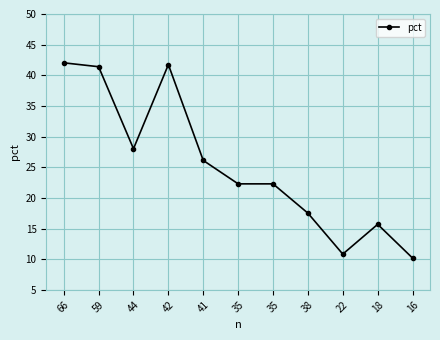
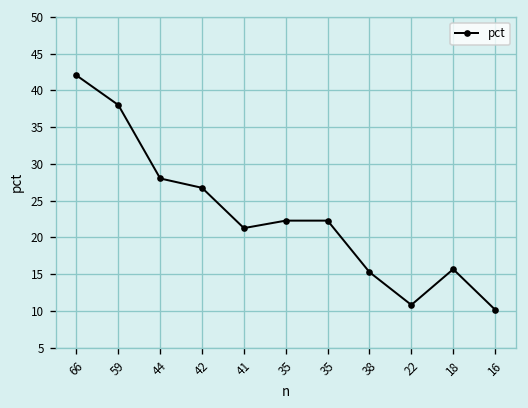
  {
    "66": 42,
-   "59": 41,
+   "59": 38,
    "44": 28,
-   "42": 42,
-   "41": 26,
-   "38": 18,
+   "42": 27,
+   "41": 21,
+   "38": 15,
    "22": 11,
    "18": 16,
    "16": 10
  }
